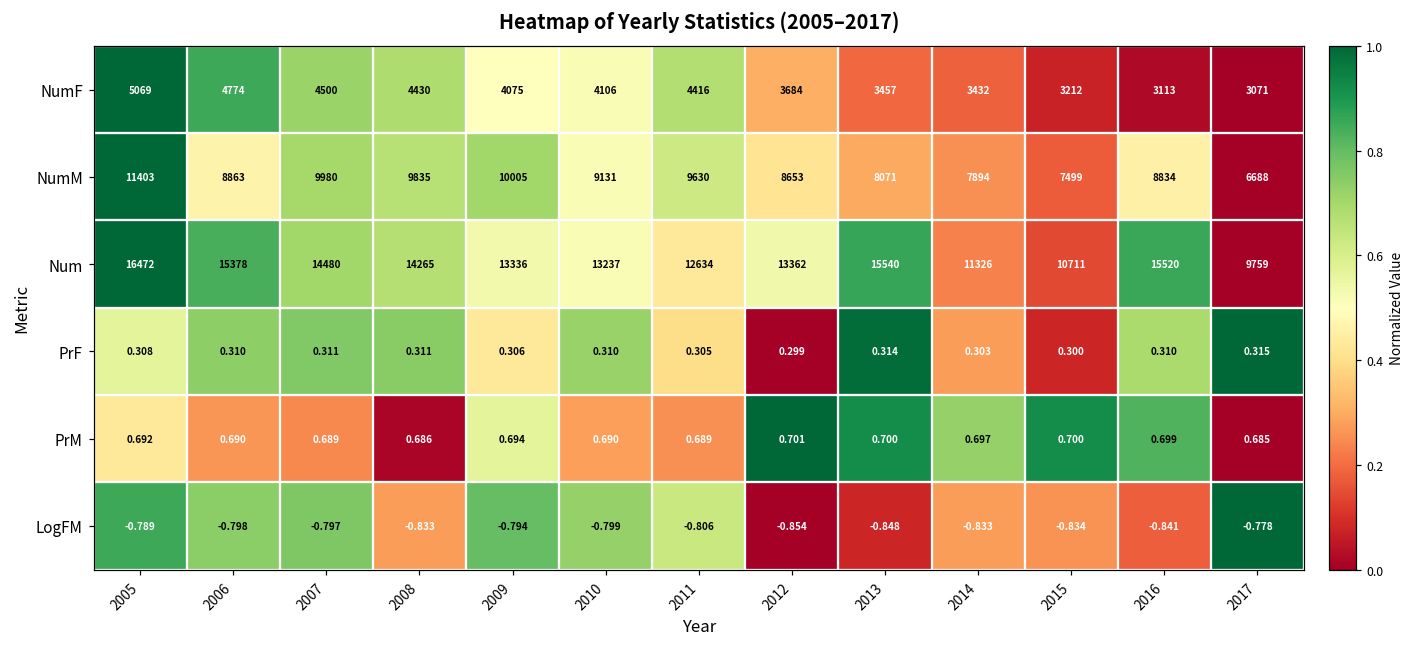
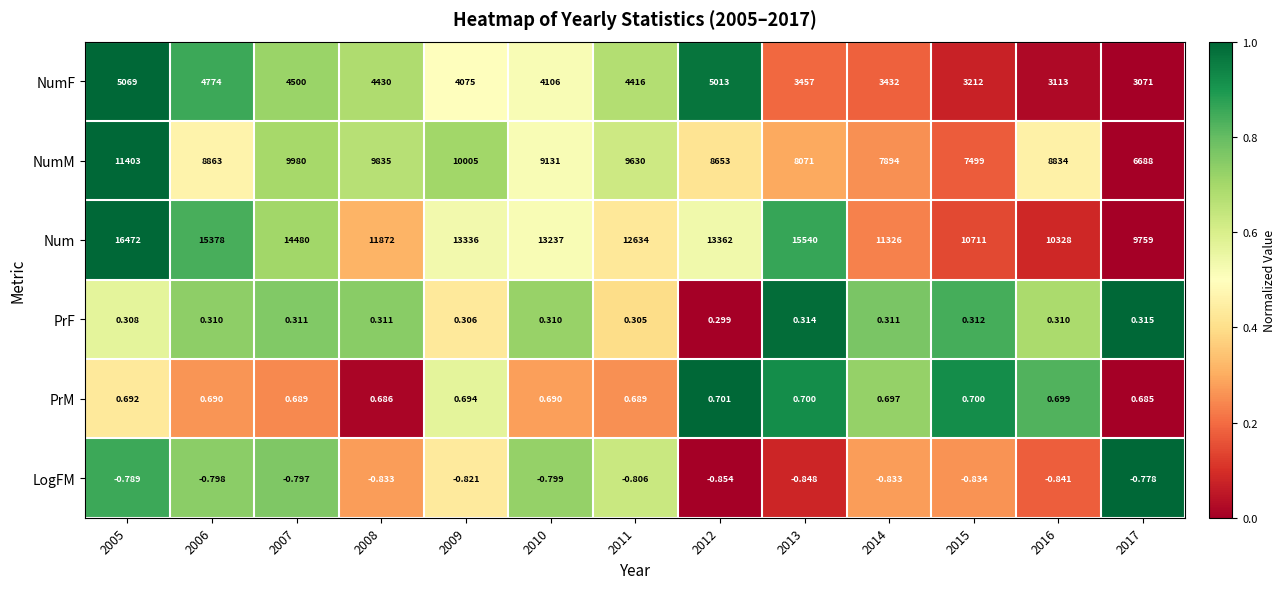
  {
    "NumF": {
      "2005": 5069,
      "2006": 4774,
      "2007": 4500,
      "2008": 4430,
      "2009": 4075,
      "2010": 4106,
      "2011": 4416,
-     "2012": 3684,
+     "2012": 5013,
      "2013": 3457,
      "2014": 3432,
      "2015": 3212,
      "2016": 3113,
      "2017": 3071
    },
    "NumM": {
      "2005": 11403,
      "2006": 8863,
      "2007": 9980,
      "2008": 9835,
      "2009": 10005,
      "2010": 9131,
      "2011": 9630,
      "2012": 8653,
      "2013": 8071,
      "2014": 7894,
      "2015": 7499,
      "2016": 8834,
      "2017": 6688
    },
    "Num": {
      "2005": 16472,
      "2006": 15378,
      "2007": 14480,
-     "2008": 14265,
+     "2008": 11872,
      "2009": 13336,
      "2010": 13237,
      "2011": 12634,
      "2012": 13362,
      "2013": 15540,
      "2014": 11326,
      "2015": 10711,
-     "2016": 15520,
+     "2016": 10328,
      "2017": 9759
    },
    "PrF": {
      "2005": 0.308,
      "2006": 0.310,
      "2007": 0.311,
      "2008": 0.311,
      "2009": 0.306,
      "2010": 0.310,
      "2011": 0.305,
      "2012": 0.299,
      "2013": 0.314,
-     "2014": 0.303,
-     "2015": 0.300,
+     "2014": 0.311,
+     "2015": 0.312,
      "2016": 0.310,
      "2017": 0.315
    },
    "PrM": {
      "2005": 0.692,
      "2006": 0.690,
      "2007": 0.689,
      "2008": 0.686,
      "2009": 0.694,
      "2010": 0.690,
      "2011": 0.689,
      "2012": 0.701,
      "2013": 0.700,
      "2014": 0.697,
      "2015": 0.700,
      "2016": 0.699,
      "2017": 0.685
    },
    "LogFM": {
      "2005": -0.789,
      "2006": -0.798,
      "2007": -0.797,
      "2008": -0.833,
-     "2009": -0.794,
+     "2009": -0.821,
      "2010": -0.799,
      "2011": -0.806,
      "2012": -0.854,
      "2013": -0.848,
      "2014": -0.833,
      "2015": -0.834,
      "2016": -0.841,
      "2017": -0.778
    }
  }
